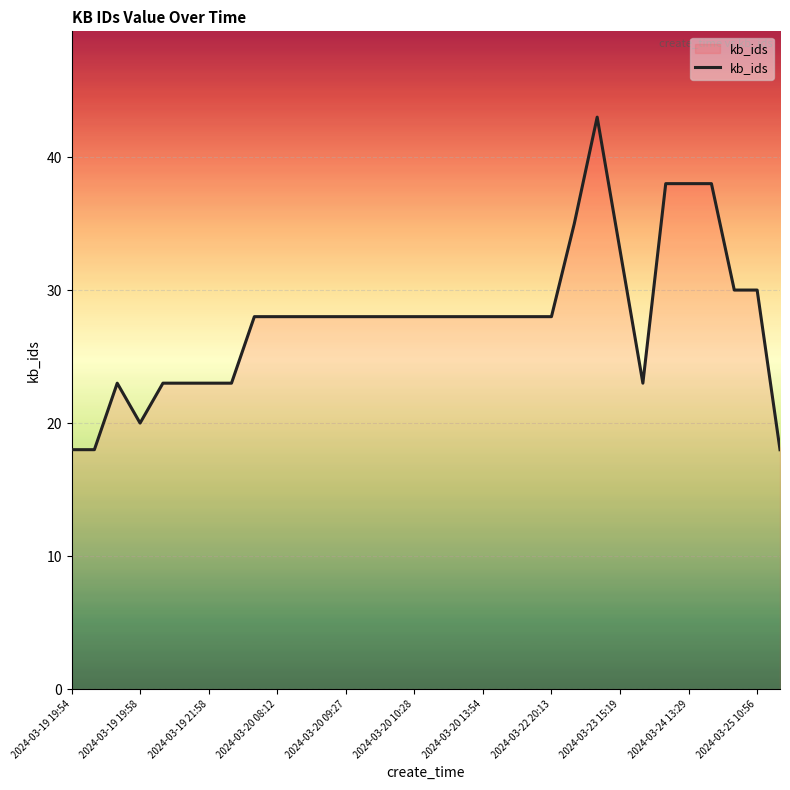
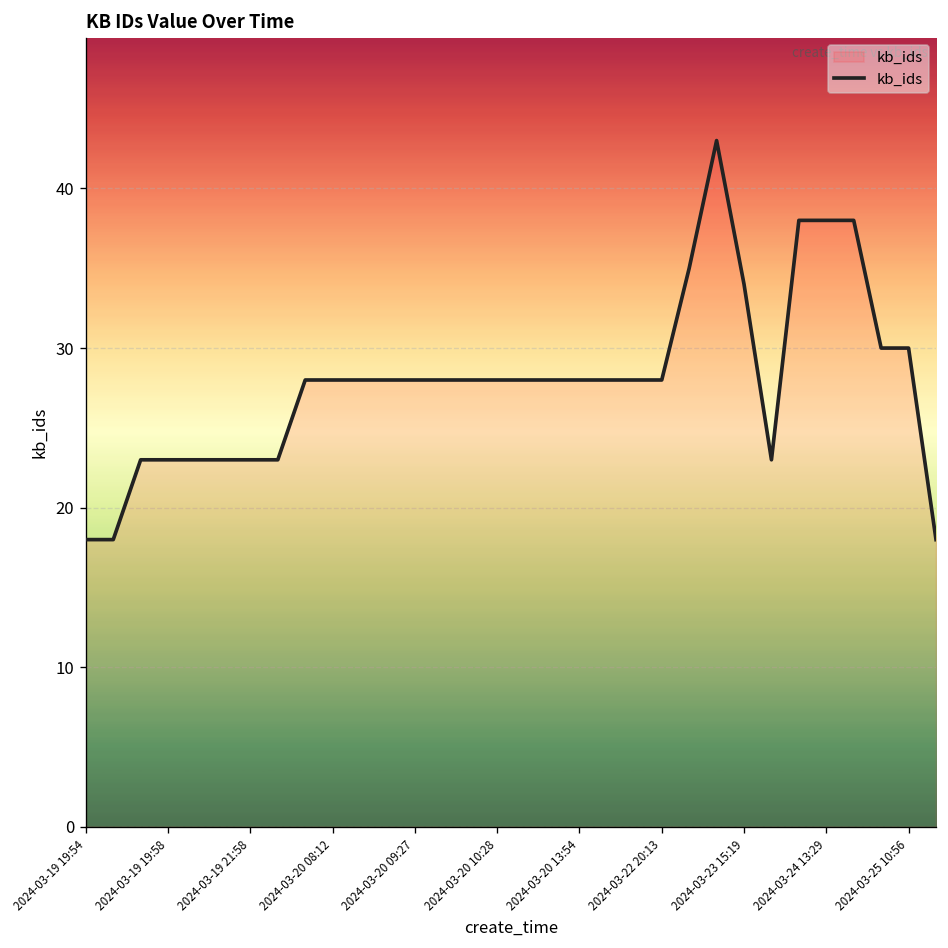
  {
    "2024-03-19 19:54": 18,
-   "2024-03-19 19:58": 20,
+   "2024-03-19 19:58": 23,
    "2024-03-19 21:58": 23,
    "2024-03-20 08:12": 28,
    "2024-03-20 09:27": 28,
    "2024-03-20 10:28": 28,
    "2024-03-20 13:54": 28,
    "2024-03-22 20:13": 28,
-   "2024-03-23 15:19": 33,
+   "2024-03-23 15:19": 34,
    "2024-03-24 13:29": 38,
    "2024-03-25 10:56": 30
  }
